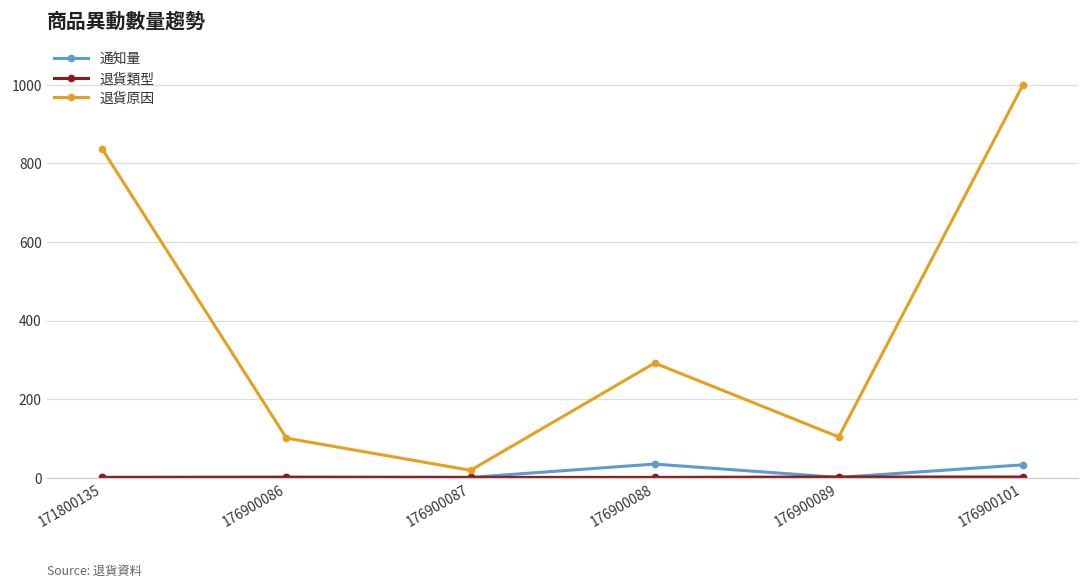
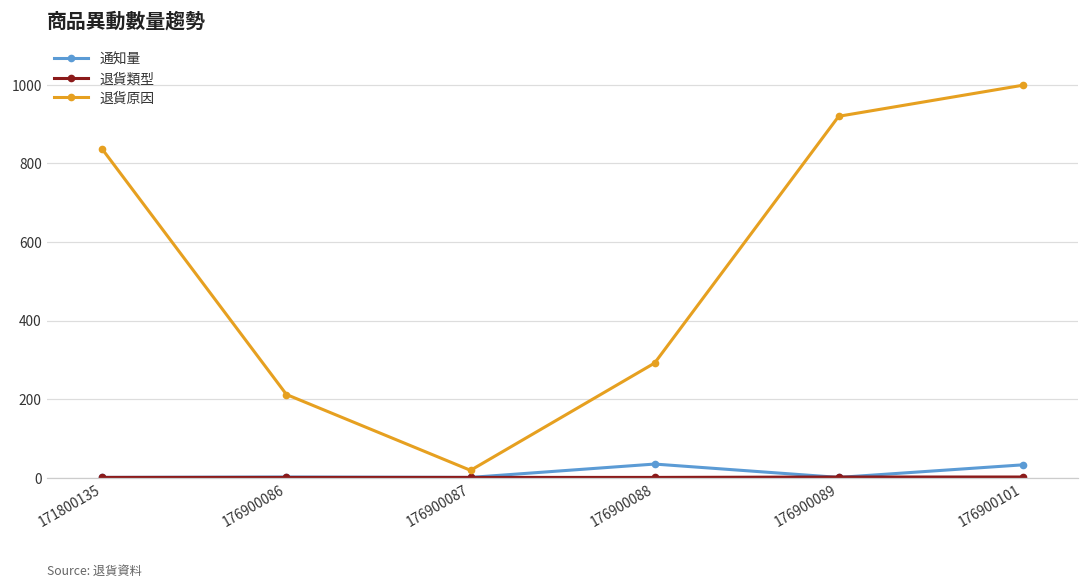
  {
    "通知量": {
      "176900088": 40,
      "176900101": 30
    },
    "退貨類型": {
      "176900088": 0,
      "176900101": 0
    },
    "退貨原因": {
      "171800135": 840,
-     "176900086": 100,
+     "176900086": 210,
      "176900087": 20,
      "176900088": 290,
-     "176900089": 100,
+     "176900089": 920,
      "176900101": 1000
    }
  }
